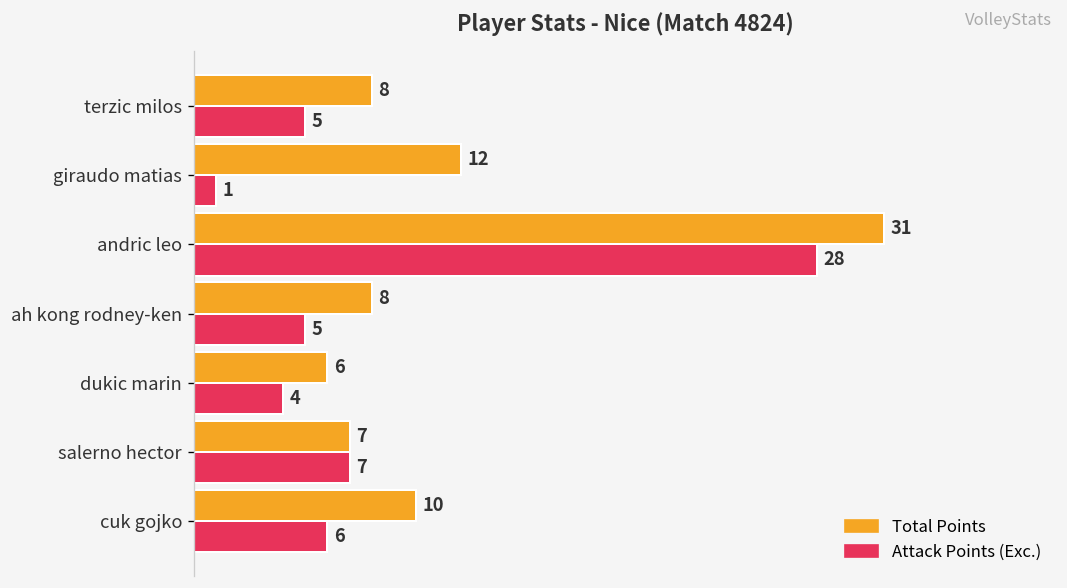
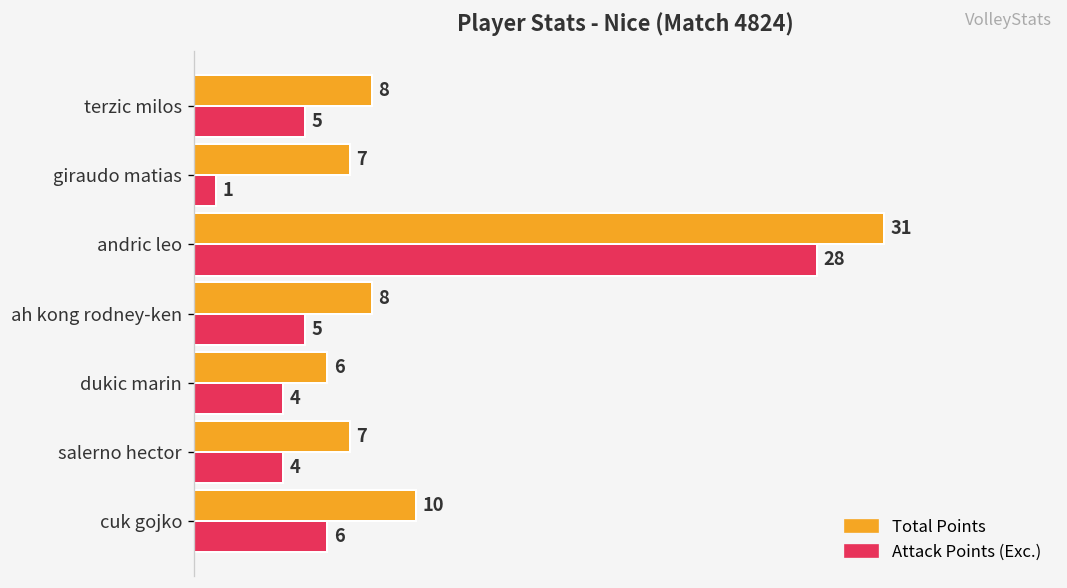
  {
    "Total Points": {
      "terzic milos": 8,
-     "giraudo matias": 12,
+     "giraudo matias": 7,
      "andric leo": 31,
      "ah kong rodney-ken": 8,
      "dukic marin": 6,
      "salerno hector": 7,
      "cuk gojko": 10
    },
    "Attack Points (Exc.)": {
      "terzic milos": 5,
      "giraudo matias": 1,
      "andric leo": 28,
      "ah kong rodney-ken": 5,
      "dukic marin": 4,
-     "salerno hector": 7,
+     "salerno hector": 4,
      "cuk gojko": 6
    }
  }
